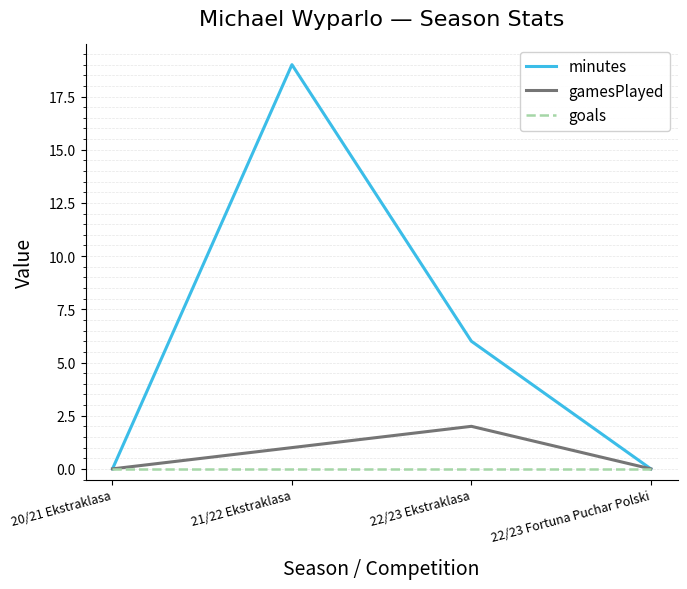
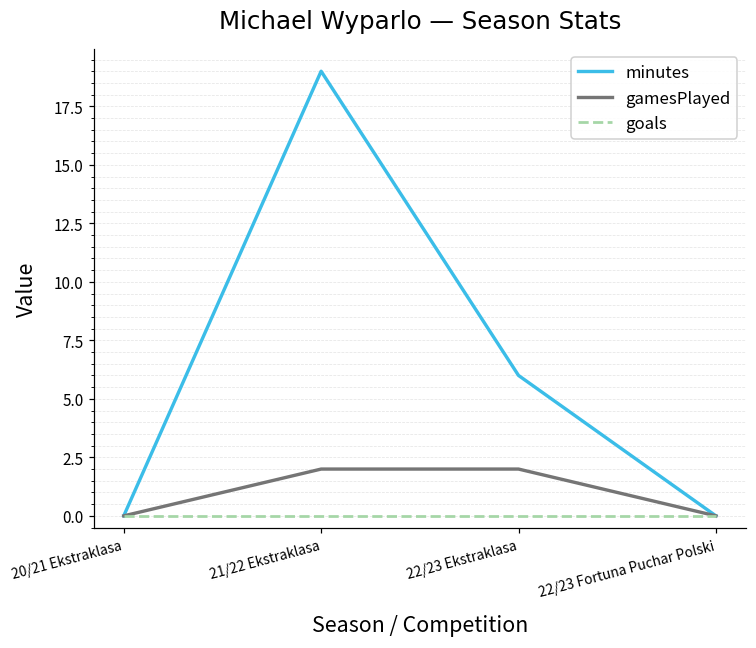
  {
    "minutes": {
      "21/22 Ekstraklasa": 19,
      "22/23 Ekstraklasa": 6
    },
    "gamesPlayed": {
-     "21/22 Ekstraklasa": 1,
+     "21/22 Ekstraklasa": 2,
      "22/23 Ekstraklasa": 2
    },
    "goals": {
      "21/22 Ekstraklasa": 0,
      "22/23 Ekstraklasa": 0
    }
  }
